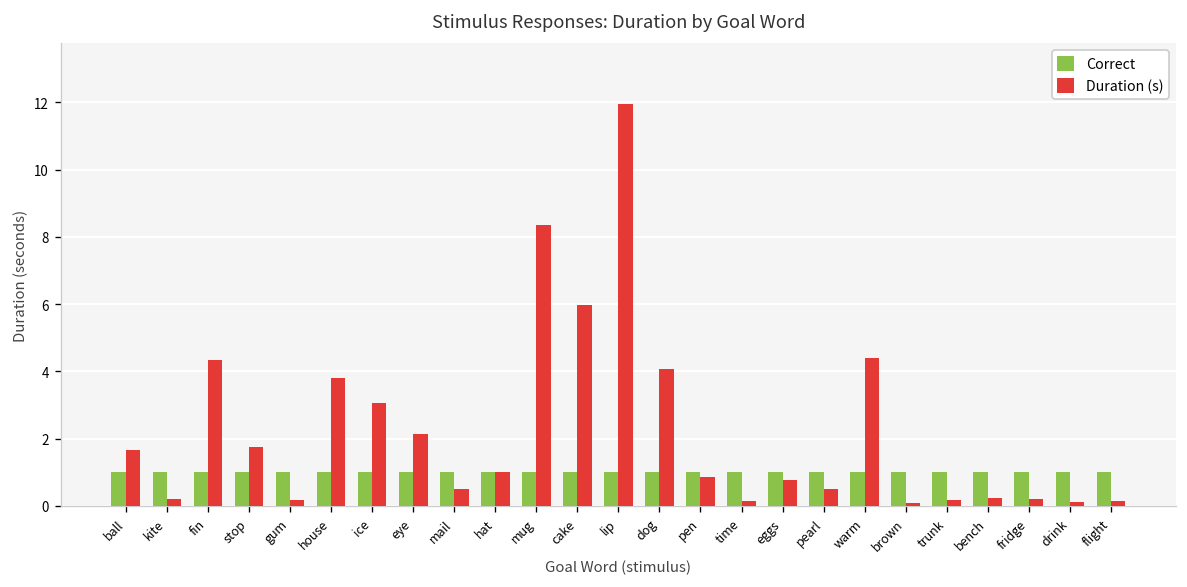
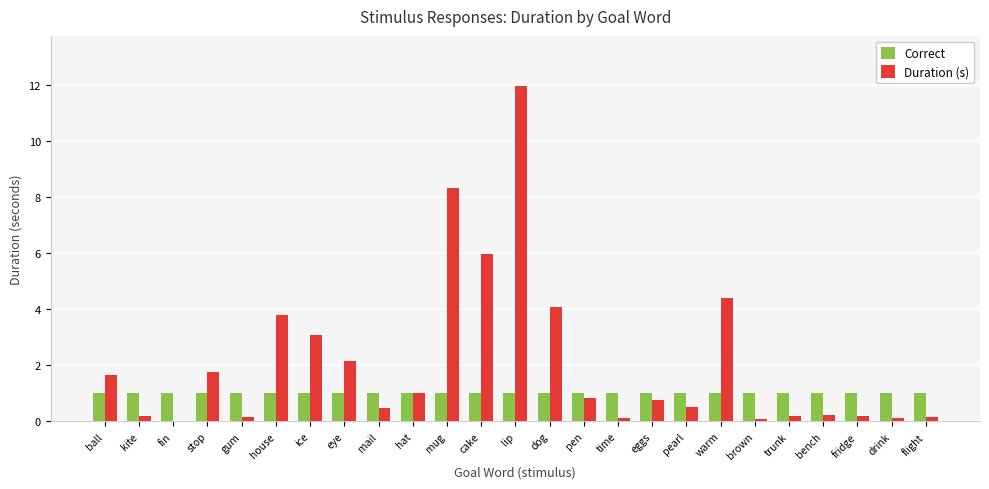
  {
    "Correct": {
      "ball": 1.0,
      "kite": 1.0,
      "fin": 1.0,
      "stop": 1.0,
      "gum": 1.0,
      "house": 1.0,
      "ice": 1.0,
      "eye": 1.0,
      "mail": 1.0,
      "hat": 1.0,
      "mug": 1.0,
      "cake": 1.0,
      "lip": 1.0,
      "dog": 1.0,
      "pen": 1.0,
      "time": 1.0,
      "eggs": 1.0,
      "pearl": 1.0,
      "warm": 1.0,
      "brown": 1.0,
      "trunk": 1.0,
      "bench": 1.0,
      "fridge": 1.0,
      "drink": 1.0,
      "flight": 1.0
    },
    "Duration (s)": {
      "ball": 1.7,
      "kite": 0.2,
-     "fin": 4.3,
+     "fin": 0.0,
      "stop": 1.8,
      "gum": 0.2,
      "house": 3.8,
      "ice": 3.1,
      "eye": 2.1,
      "mail": 0.5,
      "hat": 1.0,
      "mug": 8.3,
      "cake": 6.0,
      "lip": 12.0,
      "dog": 4.1,
      "pen": 0.8,
      "time": 0.1,
      "eggs": 0.8,
      "pearl": 0.5,
      "warm": 4.4,
      "trunk": 0.2,
      "bench": 0.2,
      "fridge": 0.2,
      "drink": 0.1,
      "flight": 0.1
    }
  }
